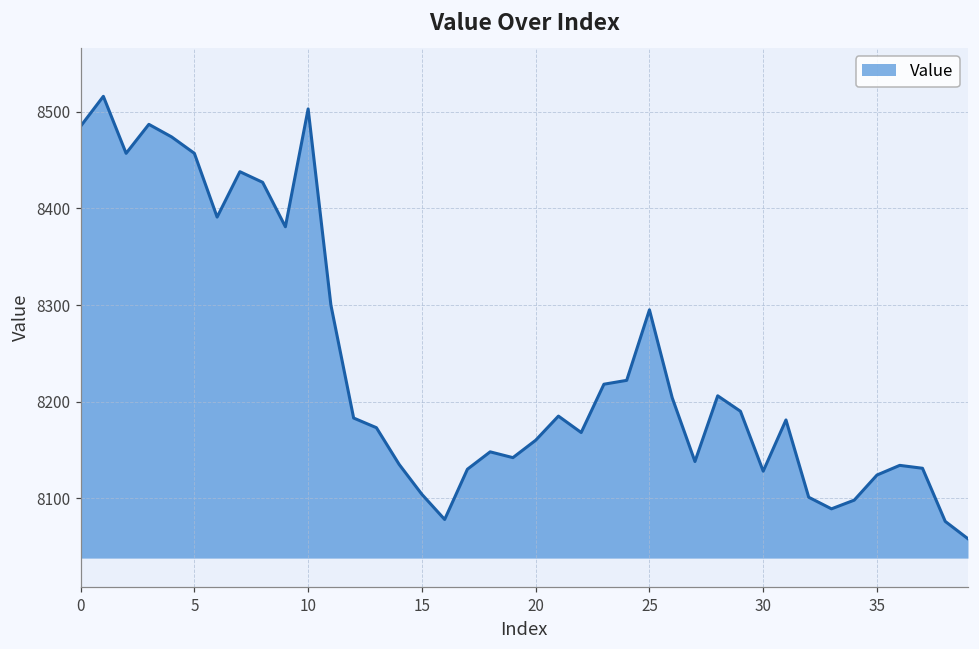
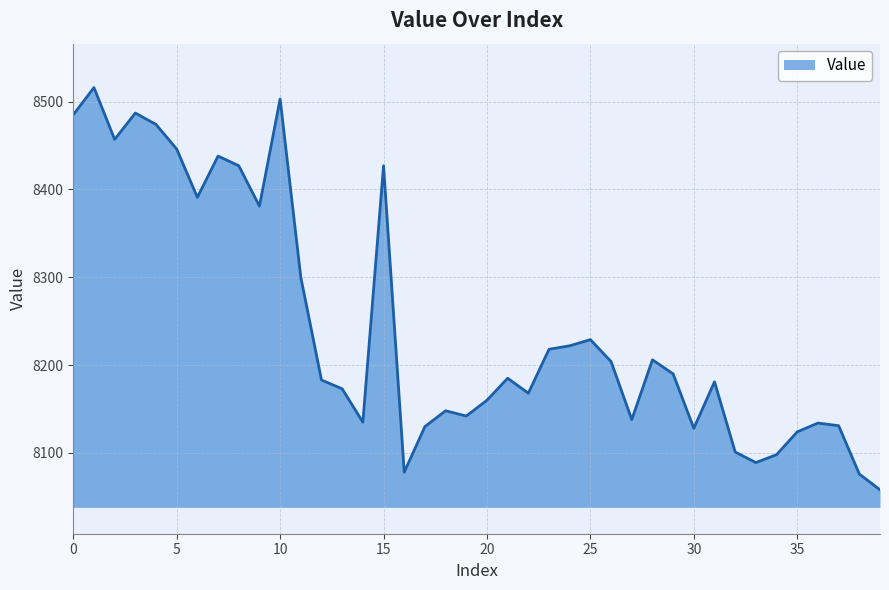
  {
    "0": 8490,
-   "5": 8460,
+   "5": 8450,
    "10": 8500,
-   "15": 8100,
+   "15": 8430,
    "20": 8160,
-   "25": 8300,
+   "25": 8230,
    "30": 8130,
    "35": 8120
  }
